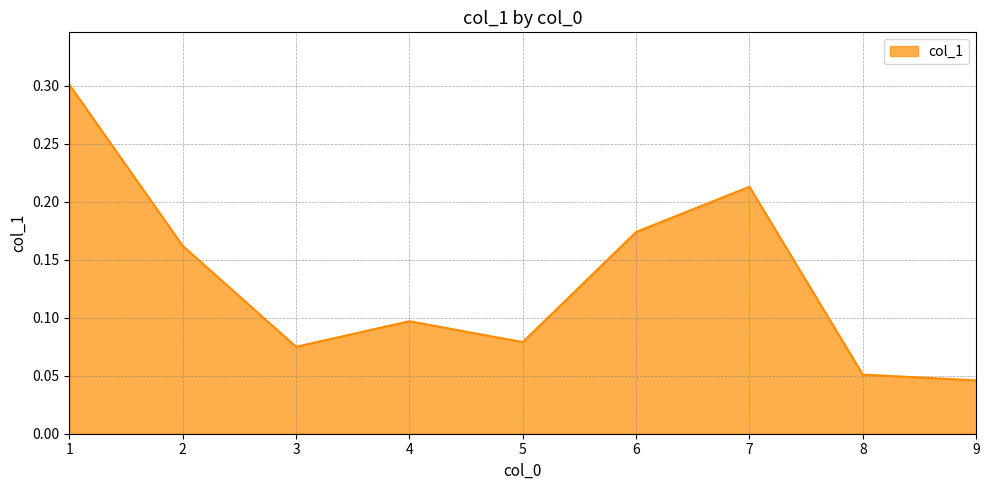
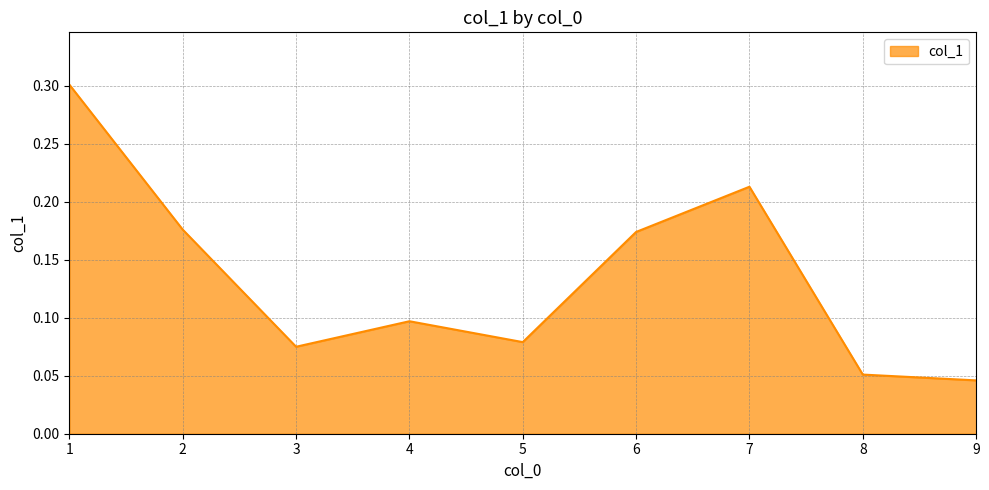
  {
    "1": 0.301,
-   "2": 0.162,
+   "2": 0.176,
    "3": 0.075,
    "4": 0.097,
    "5": 0.079,
    "6": 0.174,
    "7": 0.213,
    "8": 0.051,
    "9": 0.046
  }
